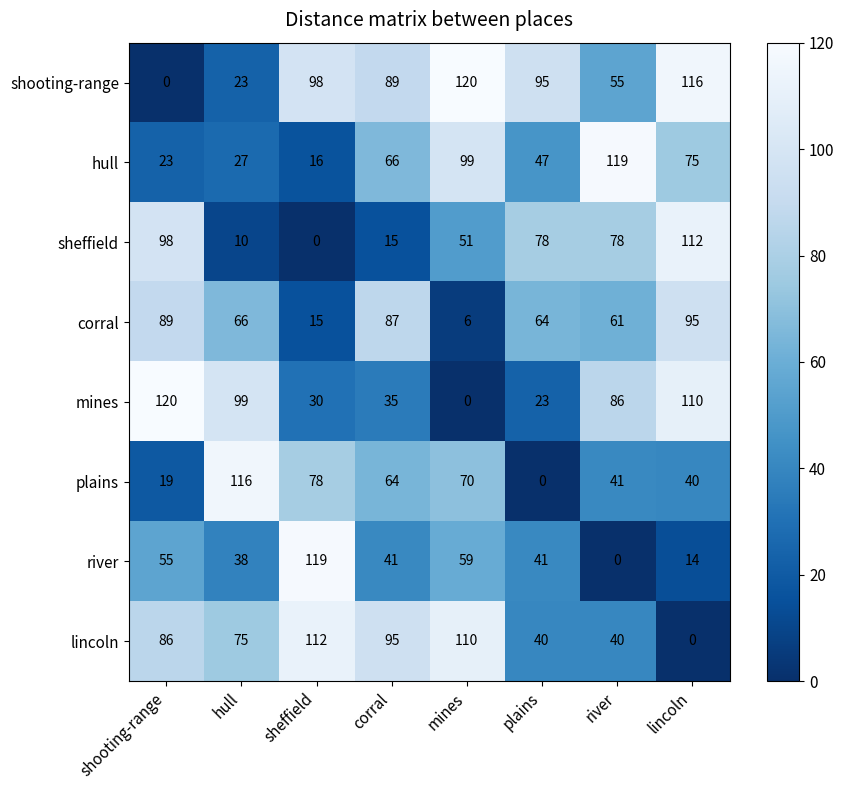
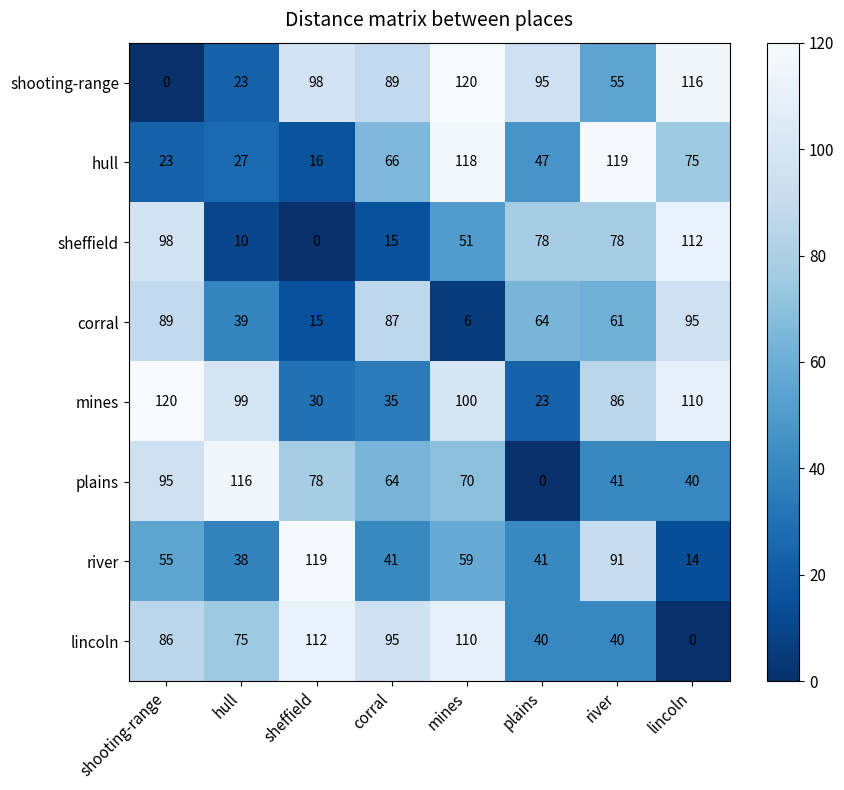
  {
    "shooting-range": {
      "shooting-range": 0,
      "hull": 23,
      "sheffield": 98,
      "corral": 89,
      "mines": 120,
      "plains": 95,
      "river": 55,
      "lincoln": 116
    },
    "hull": {
      "shooting-range": 23,
      "hull": 27,
      "sheffield": 16,
      "corral": 66,
-     "mines": 99,
+     "mines": 118,
      "plains": 47,
      "river": 119,
      "lincoln": 75
    },
    "sheffield": {
      "shooting-range": 98,
      "hull": 10,
      "sheffield": 0,
      "corral": 15,
      "mines": 51,
      "plains": 78,
      "river": 78,
      "lincoln": 112
    },
    "corral": {
      "shooting-range": 89,
-     "hull": 66,
+     "hull": 39,
      "sheffield": 15,
      "corral": 87,
      "mines": 6,
      "plains": 64,
      "river": 61,
      "lincoln": 95
    },
    "mines": {
      "shooting-range": 120,
      "hull": 99,
      "sheffield": 30,
      "corral": 35,
-     "mines": 0,
+     "mines": 100,
      "plains": 23,
      "river": 86,
      "lincoln": 110
    },
    "plains": {
-     "shooting-range": 19,
+     "shooting-range": 95,
      "hull": 116,
      "sheffield": 78,
      "corral": 64,
      "mines": 70,
      "plains": 0,
      "river": 41,
      "lincoln": 40
    },
    "river": {
      "shooting-range": 55,
      "hull": 38,
      "sheffield": 119,
      "corral": 41,
      "mines": 59,
      "plains": 41,
-     "river": 0,
+     "river": 91,
      "lincoln": 14
    },
    "lincoln": {
      "shooting-range": 86,
      "hull": 75,
      "sheffield": 112,
      "corral": 95,
      "mines": 110,
      "plains": 40,
      "river": 40,
      "lincoln": 0
    }
  }
